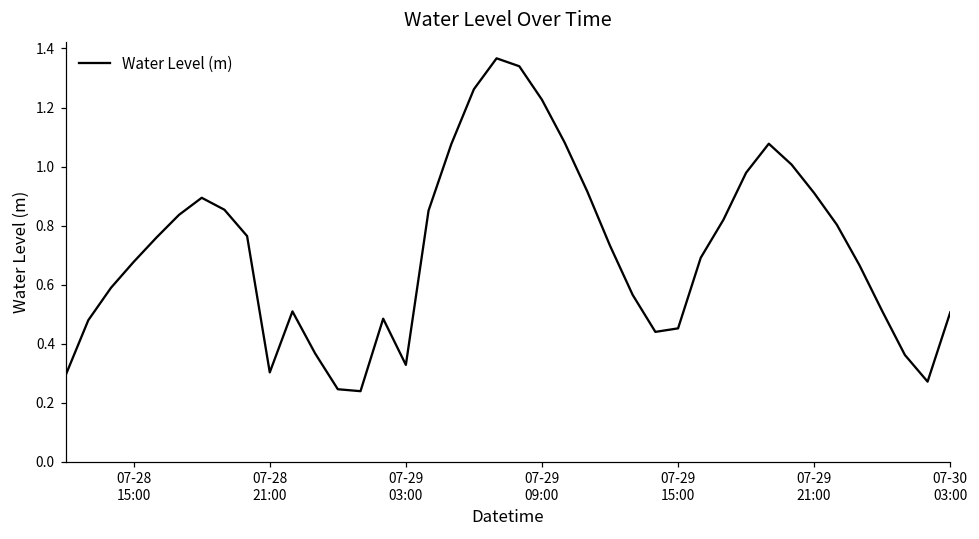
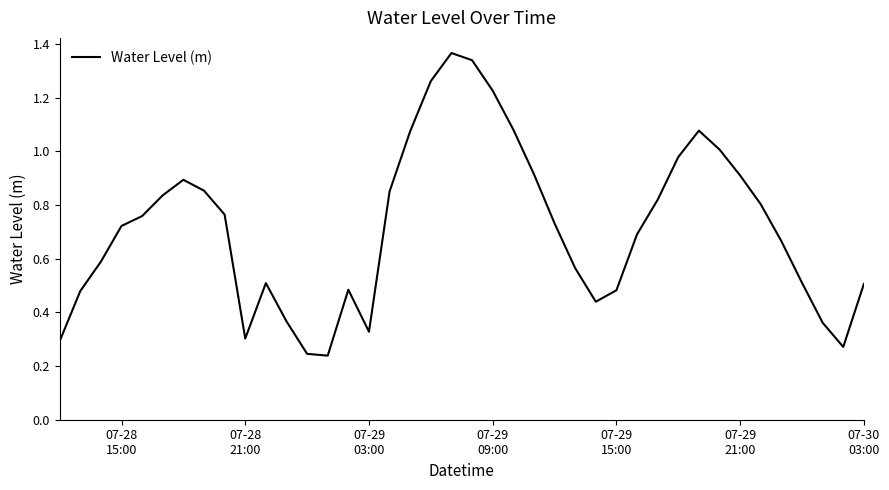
  {
-   "07-28 15:00": 0.68,
+   "07-28 15:00": 0.72,
    "07-28 21:00": 0.30,
    "07-29 03:00": 0.33,
    "07-29 09:00": 1.23,
-   "07-29 15:00": 0.45,
+   "07-29 15:00": 0.48,
    "07-29 21:00": 0.91,
    "07-30 03:00": 0.51
  }
